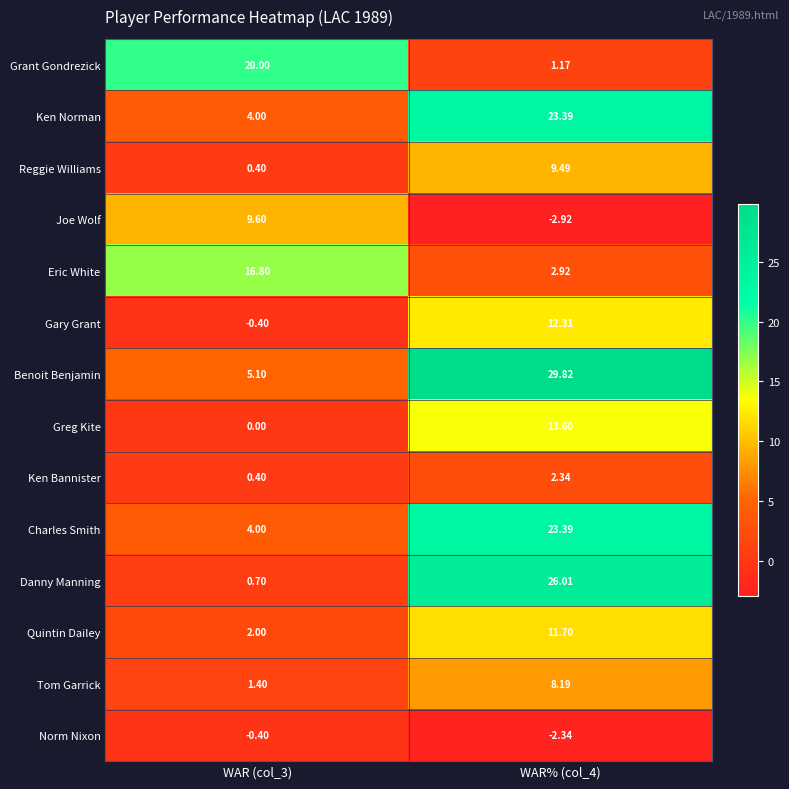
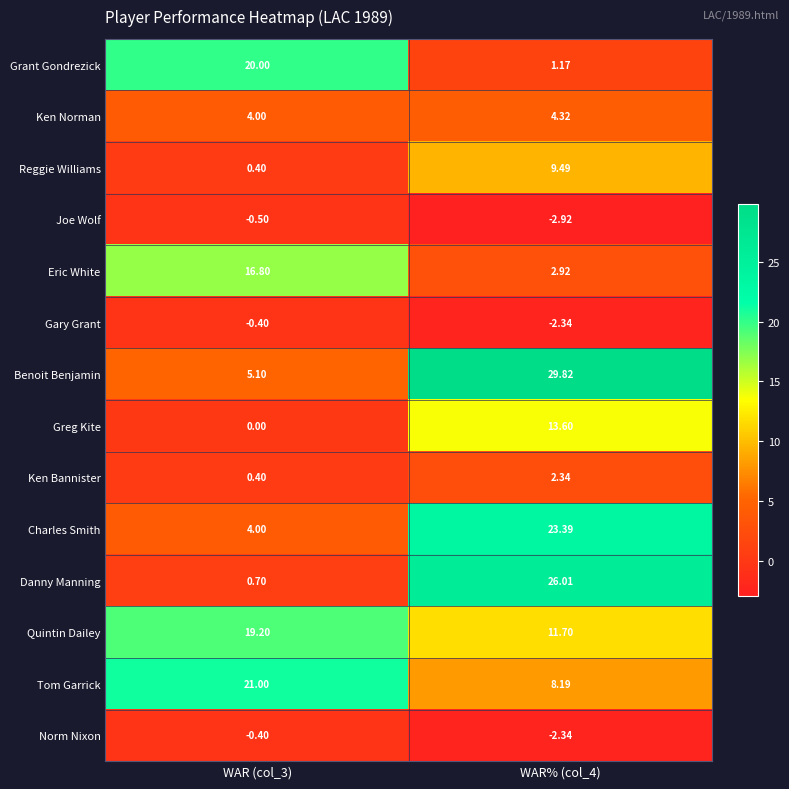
  {
    "Grant Gondrezick": {
      "WAR (col_3)": 20.00,
      "WAR% (col_4)": 1.17
    },
    "Ken Norman": {
      "WAR (col_3)": 4.00,
-     "WAR% (col_4)": 23.39
+     "WAR% (col_4)": 4.32
    },
    "Reggie Williams": {
      "WAR (col_3)": 0.40,
      "WAR% (col_4)": 9.49
    },
    "Joe Wolf": {
-     "WAR (col_3)": 9.60,
+     "WAR (col_3)": -0.50,
      "WAR% (col_4)": -2.92
    },
    "Eric White": {
      "WAR (col_3)": 16.80,
      "WAR% (col_4)": 2.92
    },
    "Gary Grant": {
      "WAR (col_3)": -0.40,
-     "WAR% (col_4)": 12.31
+     "WAR% (col_4)": -2.34
    },
    "Benoit Benjamin": {
      "WAR (col_3)": 5.10,
      "WAR% (col_4)": 29.82
    },
    "Greg Kite": {
      "WAR (col_3)": 0.00,
      "WAR% (col_4)": 13.60
    },
    "Ken Bannister": {
      "WAR (col_3)": 0.40,
      "WAR% (col_4)": 2.34
    },
    "Charles Smith": {
      "WAR (col_3)": 4.00,
      "WAR% (col_4)": 23.39
    },
    "Danny Manning": {
      "WAR (col_3)": 0.70,
      "WAR% (col_4)": 26.01
    },
    "Quintin Dailey": {
-     "WAR (col_3)": 2.00,
+     "WAR (col_3)": 19.20,
      "WAR% (col_4)": 11.70
    },
    "Tom Garrick": {
-     "WAR (col_3)": 1.40,
+     "WAR (col_3)": 21.00,
      "WAR% (col_4)": 8.19
    },
    "Norm Nixon": {
      "WAR (col_3)": -0.40,
      "WAR% (col_4)": -2.34
    }
  }
